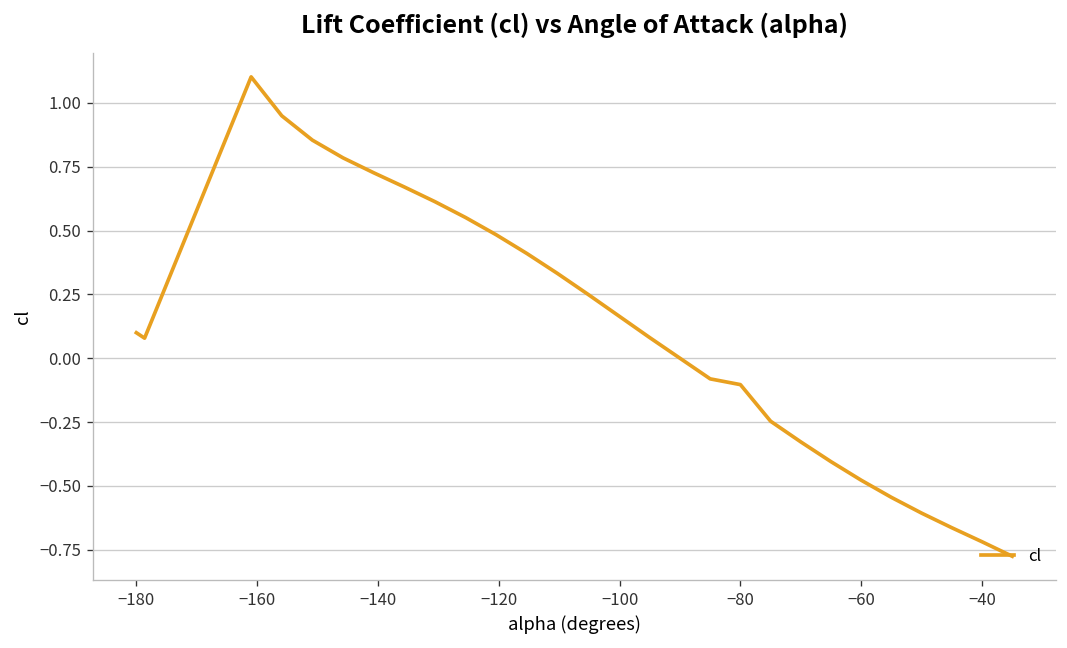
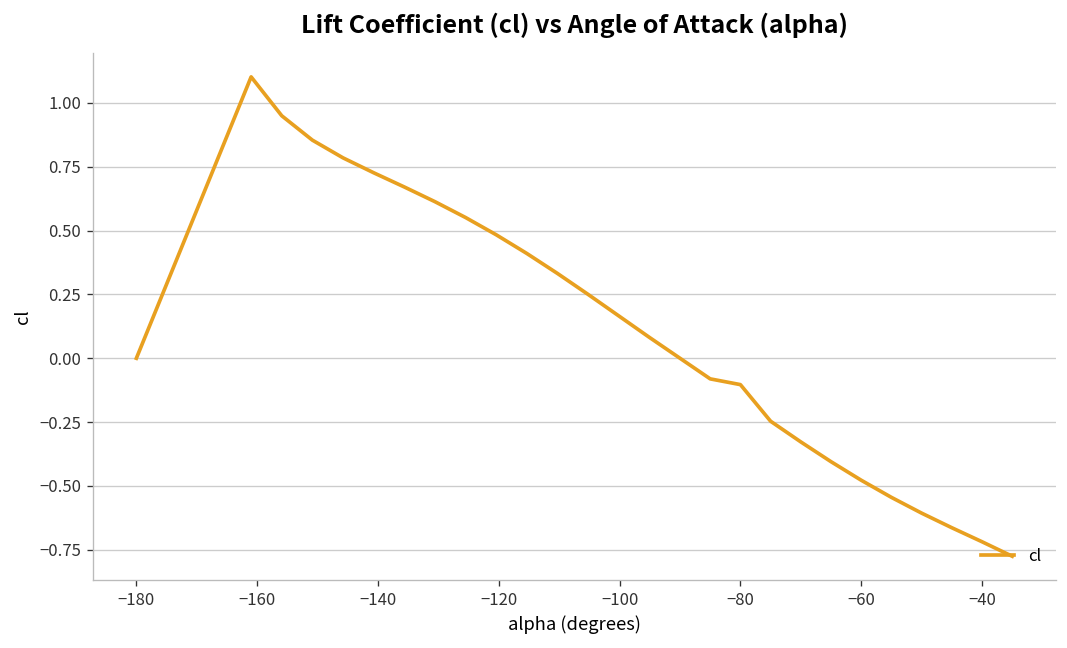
  {
-   "−180": 0.1,
+   "−180": 0.0,
    "−80": -0.1,
    "−60": -0.48,
    "−40": -0.72
  }
